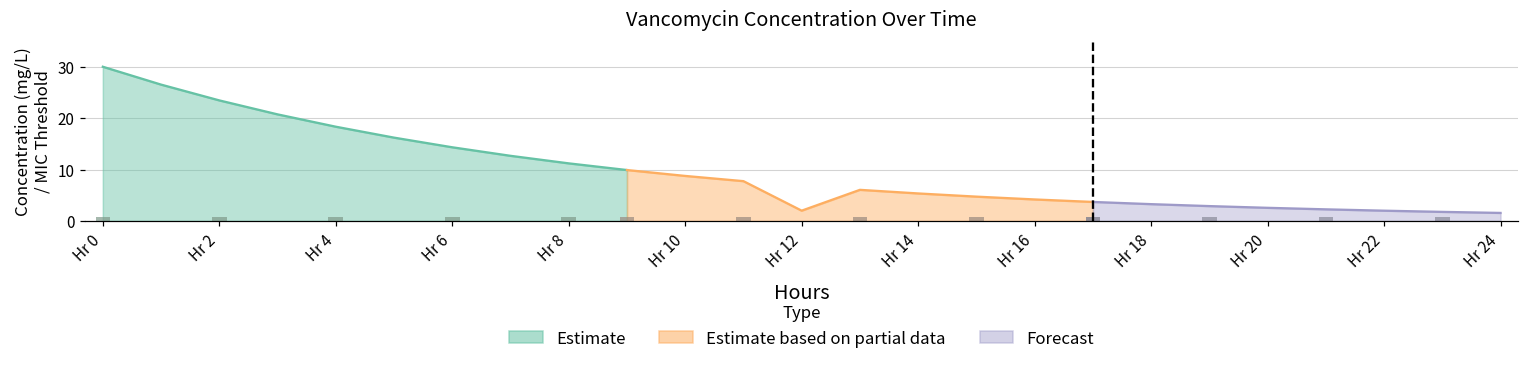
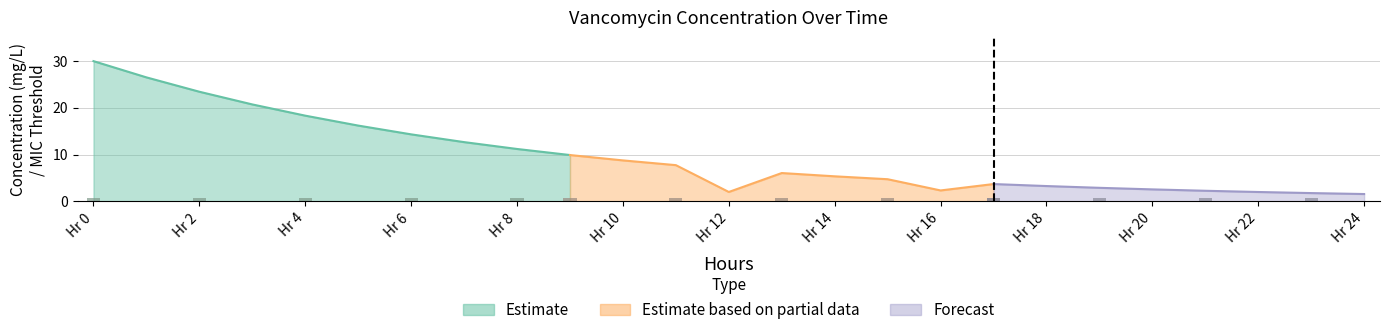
  {
    "Estimate based on partial data": {
      "Hr 10": 9,
      "Hr 12": 2,
      "Hr 14": 5,
-     "Hr 16": 4
+     "Hr 16": 2
    }
  }
